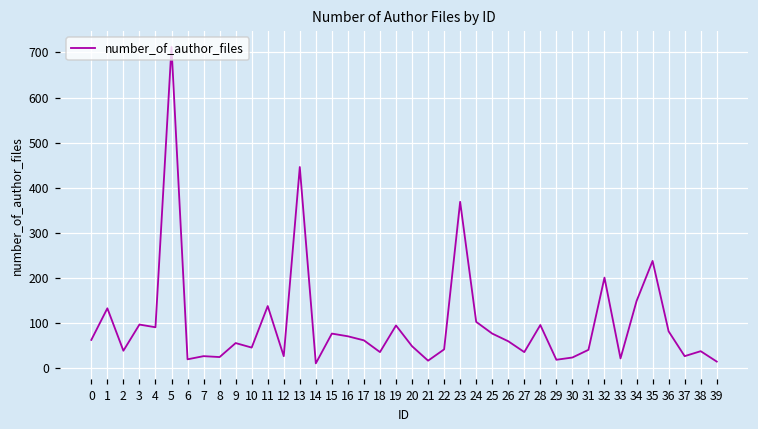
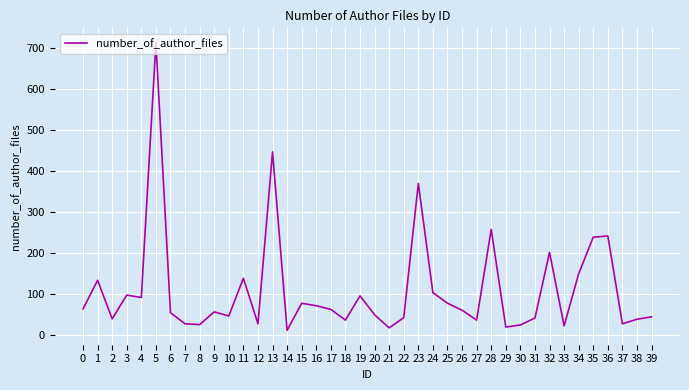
  {
    "0": 60,
    "1": 130,
    "2": 40,
    "3": 100,
    "4": 90,
-   "6": 20,
+   "6": 50,
    "7": 30,
    "8": 30,
    "9": 60,
    "10": 50,
    "11": 140,
    "12": 30,
    "13": 450,
    "14": 10,
    "15": 80,
    "16": 70,
    "17": 60,
    "18": 40,
    "19": 100,
    "20": 50,
    "21": 20,
    "22": 40,
    "23": 370,
    "24": 100,
    "25": 80,
    "26": 60,
    "27": 40,
-   "28": 100,
+   "28": 260,
    "29": 20,
    "30": 20,
    "31": 40,
    "32": 200,
    "33": 20,
    "34": 150,
    "35": 240,
-   "36": 80,
+   "36": 240,
    "37": 30,
    "38": 40,
-   "39": 20
+   "39": 40
  }
